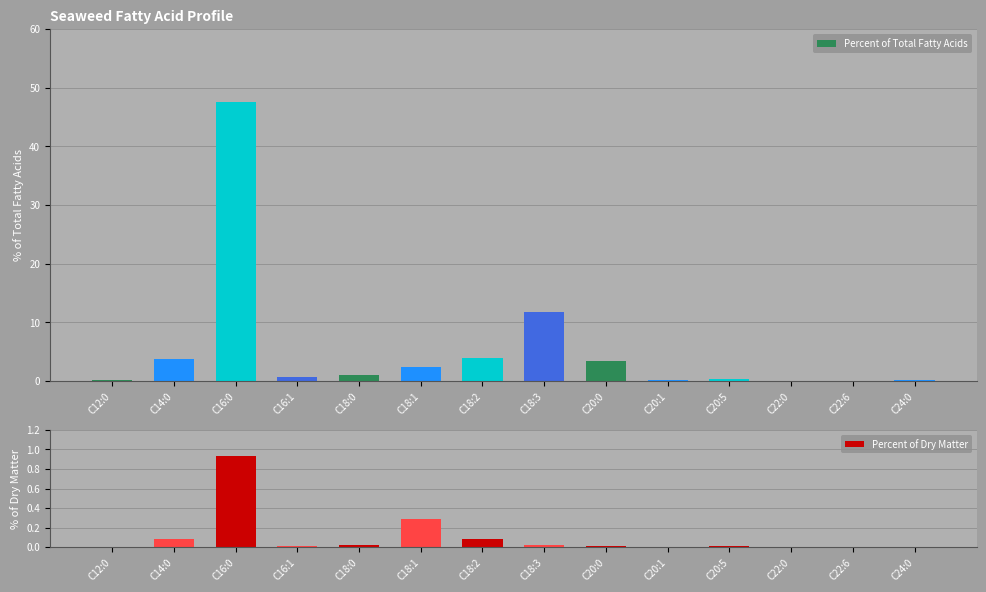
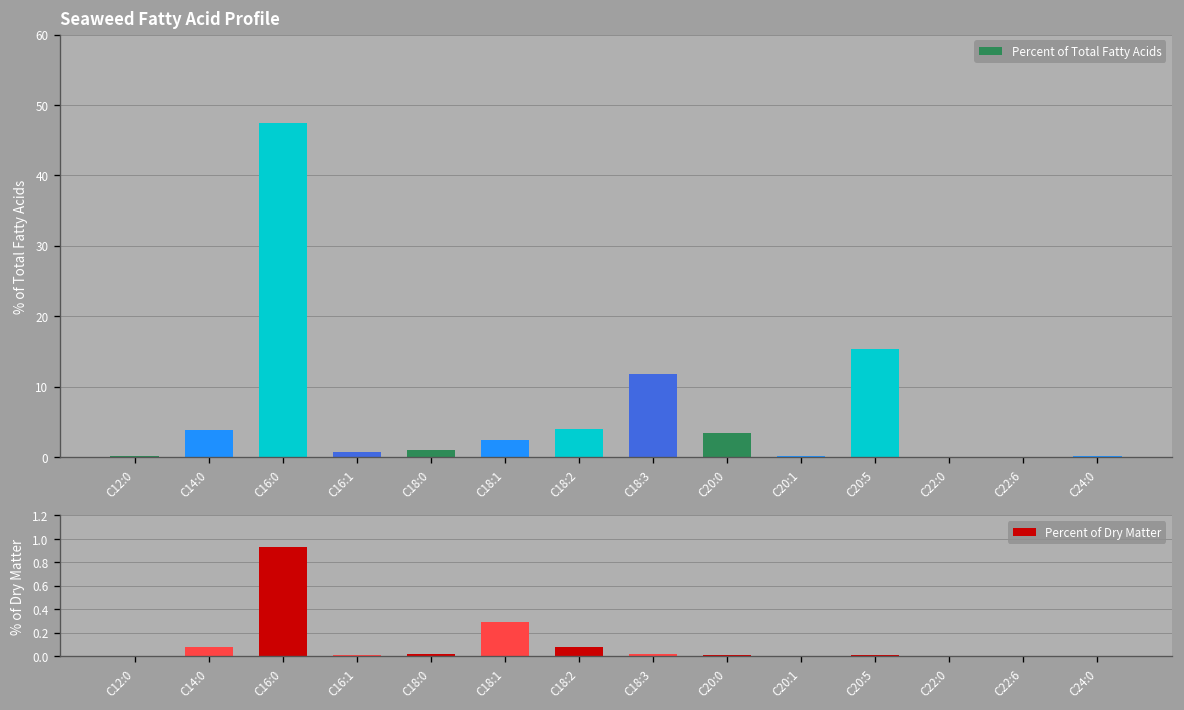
  {
    "Seaweed Fatty Acid Profile": {
      "C14:0": 4,
      "C16:0": 48,
      "C16:1": 1,
      "C18:0": 1,
      "C18:1": 2,
      "C18:2": 4,
      "C18:3": 12,
      "C20:0": 3,
-     "C20:5": 0,
+     "C20:5": 15,
      "C22:0": 0,
      "C22:6": 0
    }
  }
